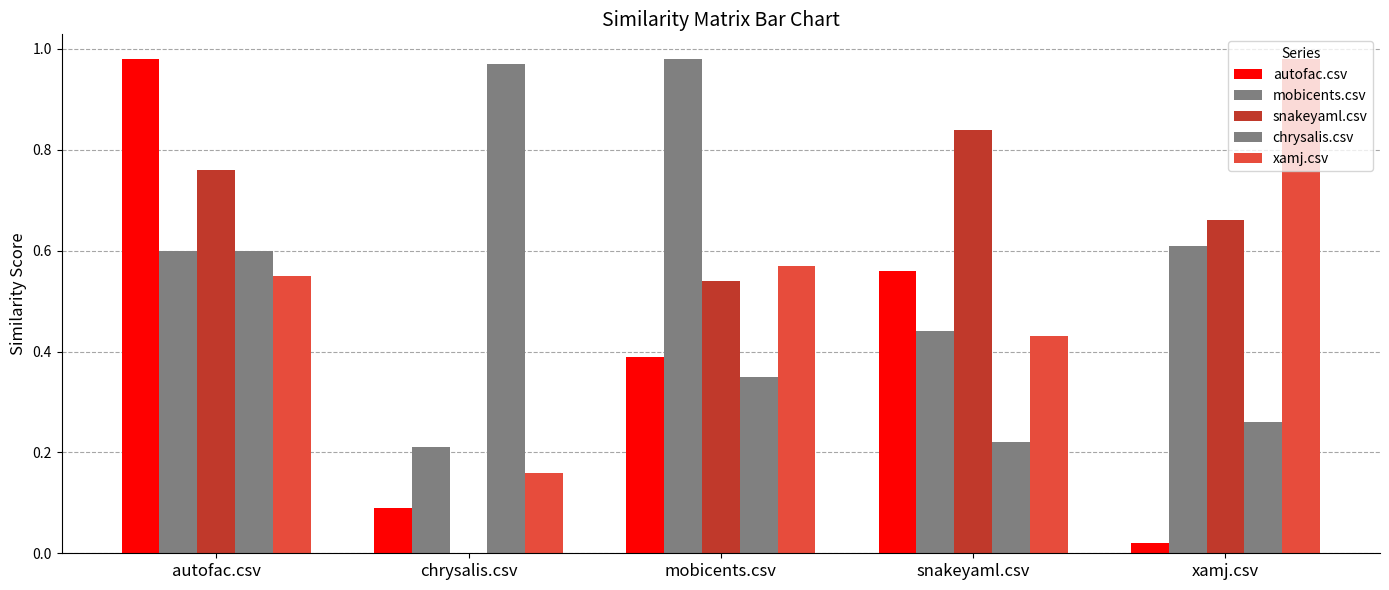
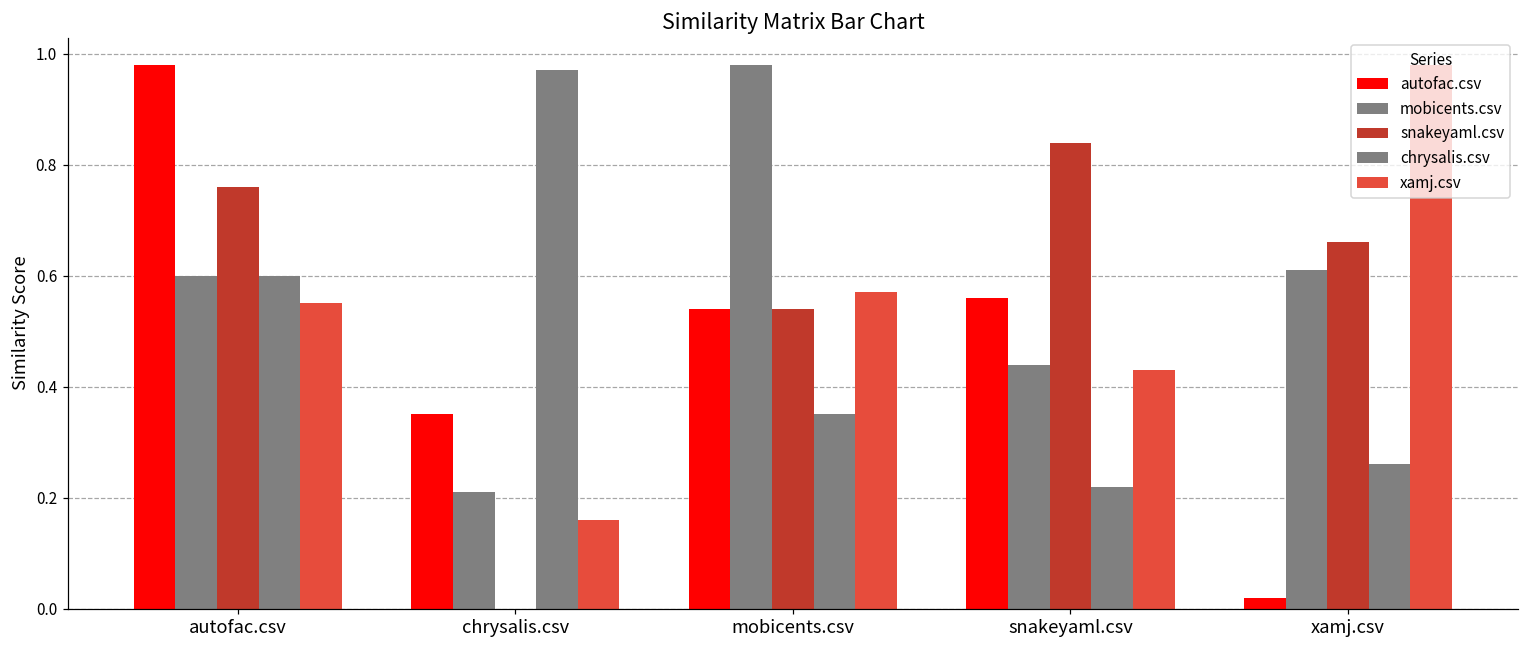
  {
    "autofac.csv": {
      "autofac.csv": 0.98,
-     "chrysalis.csv": 0.09,
-     "mobicents.csv": 0.39,
+     "chrysalis.csv": 0.35,
+     "mobicents.csv": 0.54,
      "snakeyaml.csv": 0.56,
      "xamj.csv": 0.02
    }
  }
